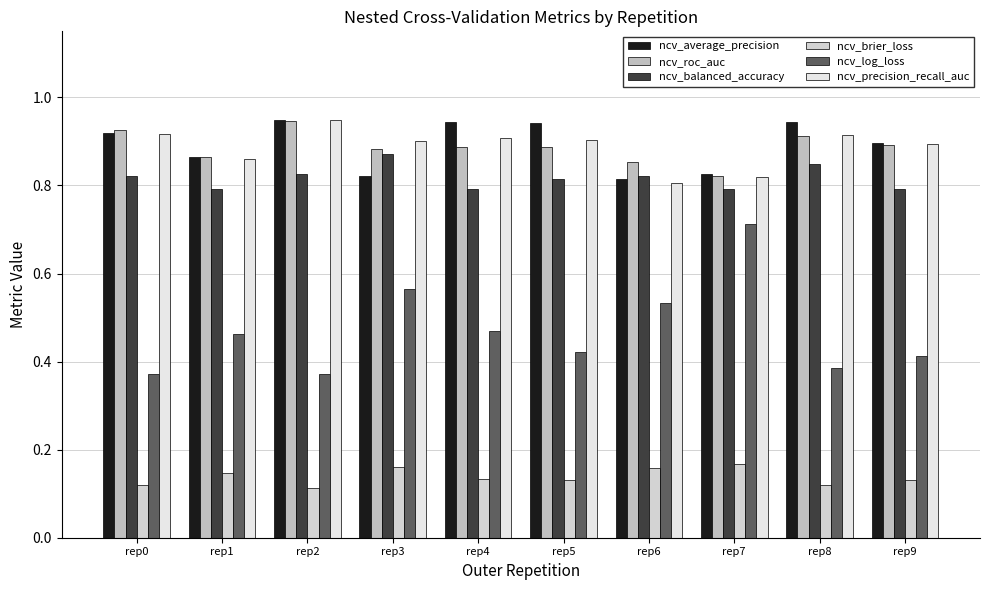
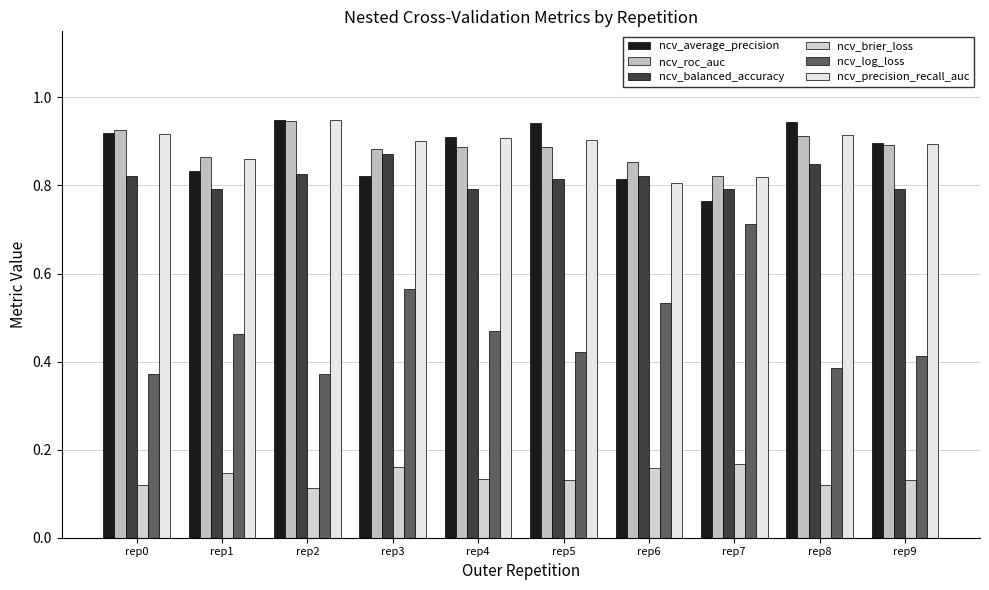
  {
    "ncv_average_precision": {
      "rep0": 0.92,
-     "rep1": 0.86,
+     "rep1": 0.83,
      "rep2": 0.95,
      "rep3": 0.82,
-     "rep4": 0.94,
+     "rep4": 0.91,
      "rep5": 0.94,
      "rep6": 0.81,
-     "rep7": 0.83,
+     "rep7": 0.76,
      "rep8": 0.94,
      "rep9": 0.90
    }
  }
